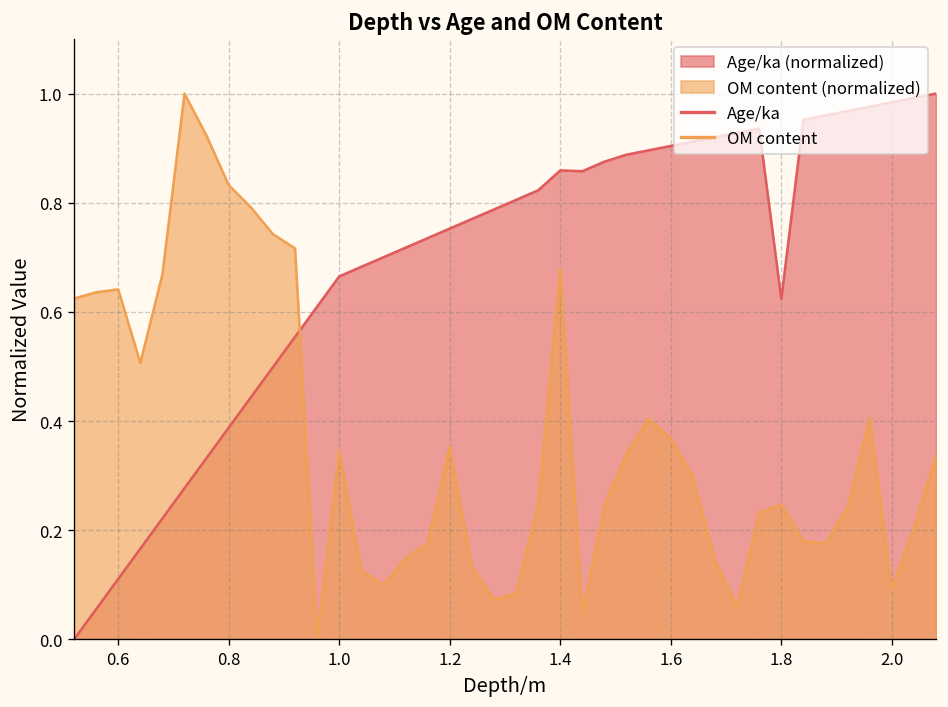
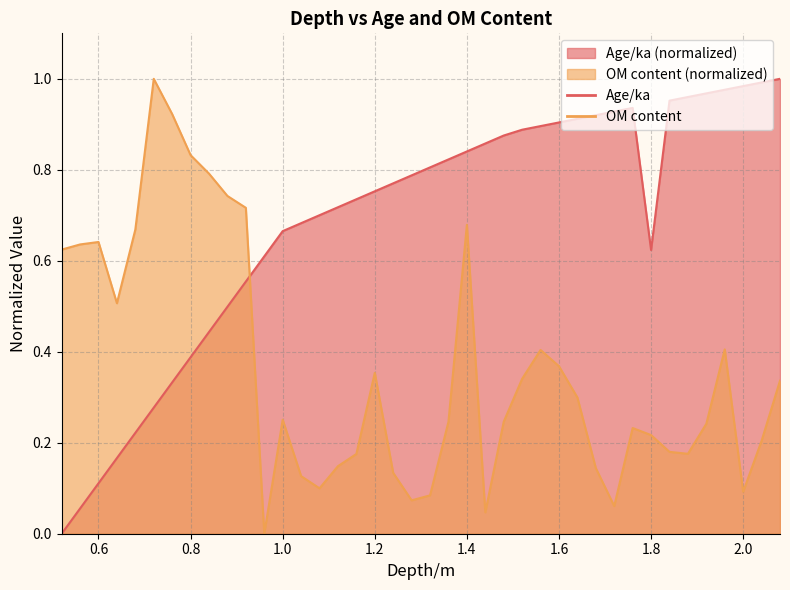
  {
    "Age/ka (normalized)": {
      "0.6": 0.11,
      "0.8": 0.39,
      "1.0": 0.67,
      "1.2": 0.75,
-     "1.4": 0.86,
+     "1.4": 0.84,
      "1.6": 0.90,
      "1.8": 0.62
    },
    "OM content (normalized)": {
      "0.6": 0.64,
      "0.8": 0.83,
-     "1.0": 0.35,
+     "1.0": 0.25,
      "1.2": 0.35,
      "1.4": 0.68,
      "1.6": 0.37,
-     "1.8": 0.25,
+     "1.8": 0.22,
      "2.0": 0.09
    }
  }
